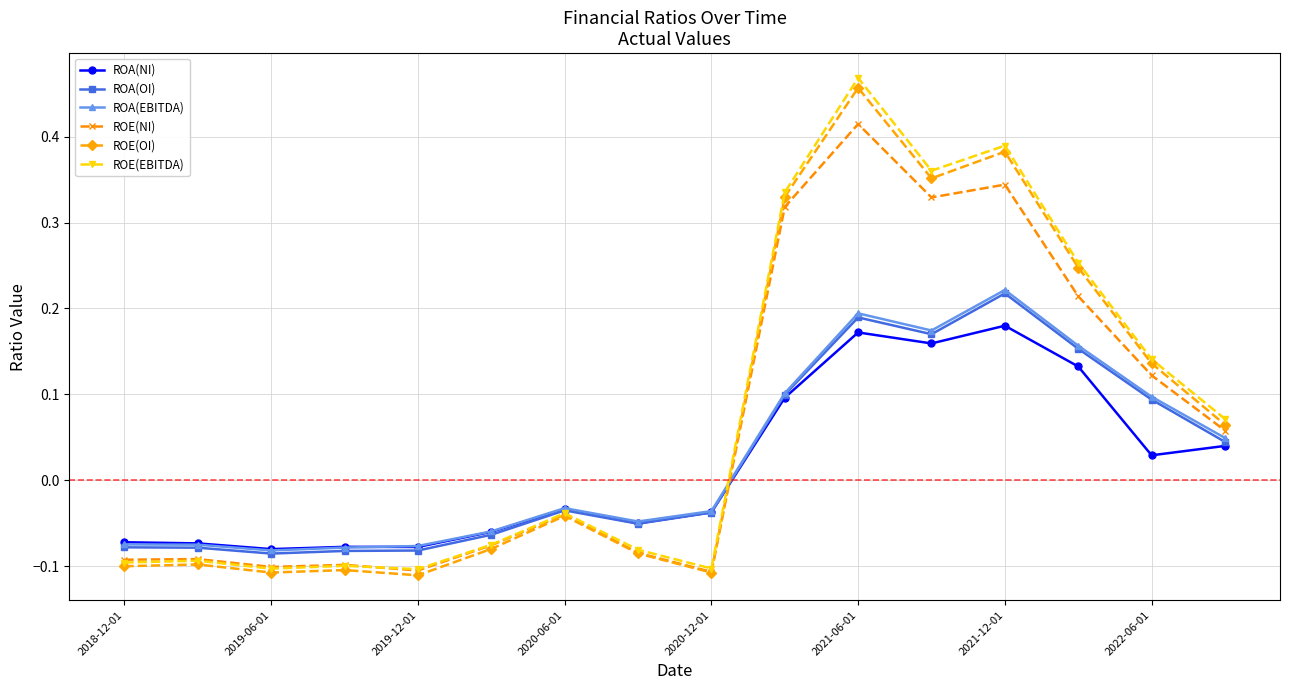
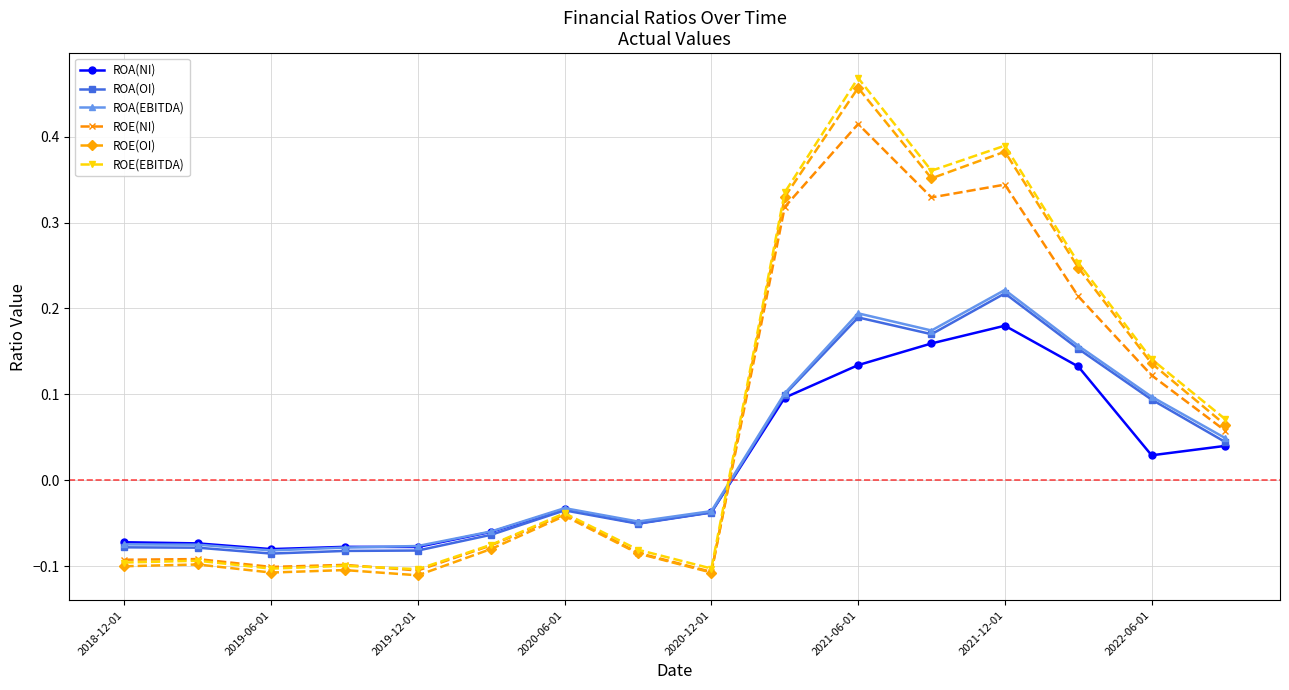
  {
    "ROA(NI)": {
-     "2021-06-01": 0.17,
+     "2021-06-01": 0.13,
      "2021-12-01": 0.18,
      "2022-06-01": 0.03
    }
  }
